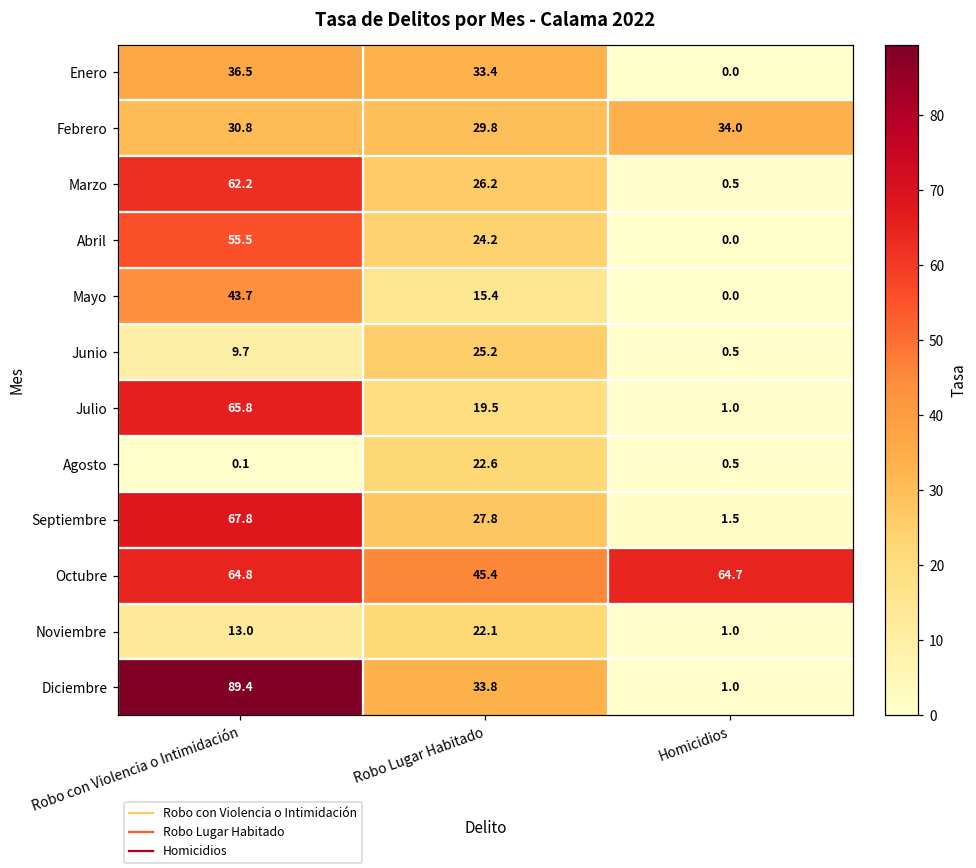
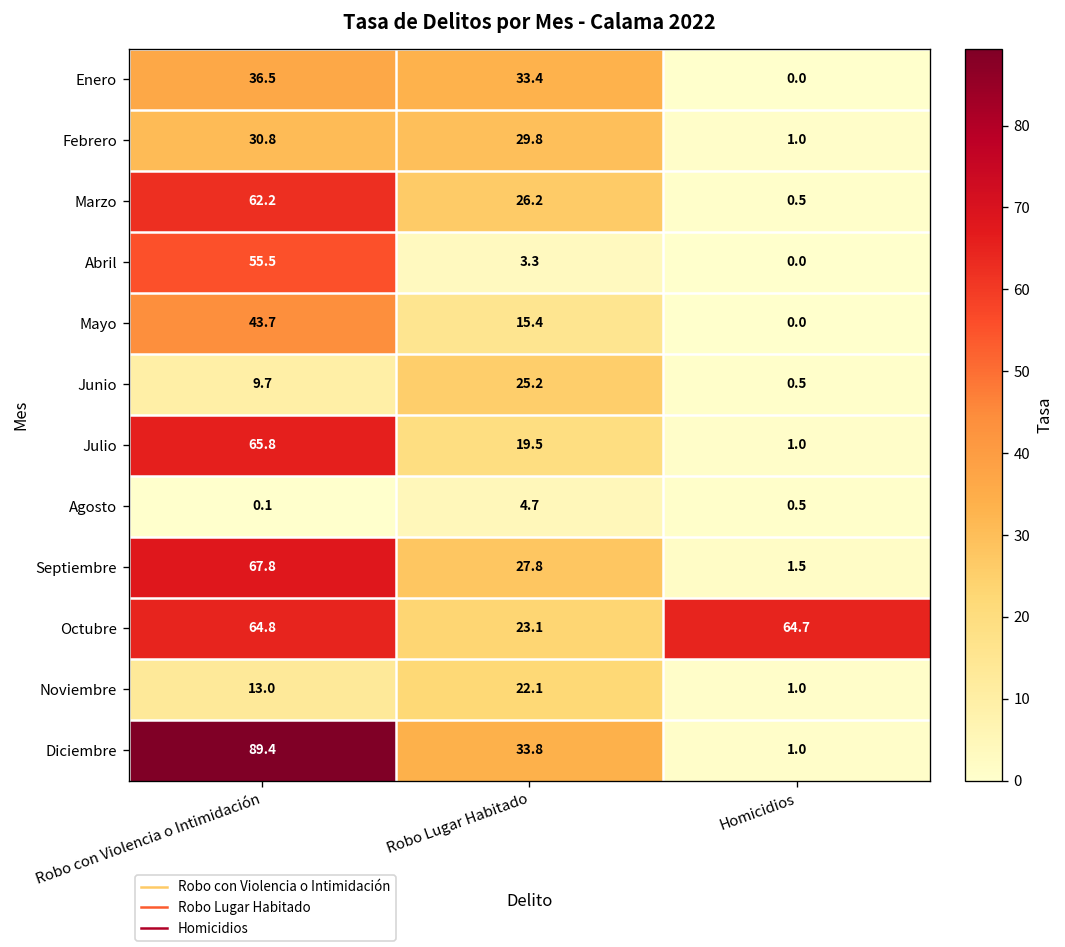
  {
    "Enero": {
      "Robo con Violencia o Intimidación": 36.5,
      "Robo Lugar Habitado": 33.4,
      "Homicidios": 0.0
    },
    "Febrero": {
      "Robo con Violencia o Intimidación": 30.8,
      "Robo Lugar Habitado": 29.8,
-     "Homicidios": 34.0
+     "Homicidios": 1.0
    },
    "Marzo": {
      "Robo con Violencia o Intimidación": 62.2,
      "Robo Lugar Habitado": 26.2,
      "Homicidios": 0.5
    },
    "Abril": {
      "Robo con Violencia o Intimidación": 55.5,
-     "Robo Lugar Habitado": 24.2,
+     "Robo Lugar Habitado": 3.3,
      "Homicidios": 0.0
    },
    "Mayo": {
      "Robo con Violencia o Intimidación": 43.7,
      "Robo Lugar Habitado": 15.4,
      "Homicidios": 0.0
    },
    "Junio": {
      "Robo con Violencia o Intimidación": 9.7,
      "Robo Lugar Habitado": 25.2,
      "Homicidios": 0.5
    },
    "Julio": {
      "Robo con Violencia o Intimidación": 65.8,
      "Robo Lugar Habitado": 19.5,
      "Homicidios": 1.0
    },
    "Agosto": {
      "Robo con Violencia o Intimidación": 0.1,
-     "Robo Lugar Habitado": 22.6,
+     "Robo Lugar Habitado": 4.7,
      "Homicidios": 0.5
    },
    "Septiembre": {
      "Robo con Violencia o Intimidación": 67.8,
      "Robo Lugar Habitado": 27.8,
      "Homicidios": 1.5
    },
    "Octubre": {
      "Robo con Violencia o Intimidación": 64.8,
-     "Robo Lugar Habitado": 45.4,
+     "Robo Lugar Habitado": 23.1,
      "Homicidios": 64.7
    },
    "Noviembre": {
      "Robo con Violencia o Intimidación": 13.0,
      "Robo Lugar Habitado": 22.1,
      "Homicidios": 1.0
    },
    "Diciembre": {
      "Robo con Violencia o Intimidación": 89.4,
      "Robo Lugar Habitado": 33.8,
      "Homicidios": 1.0
    }
  }
